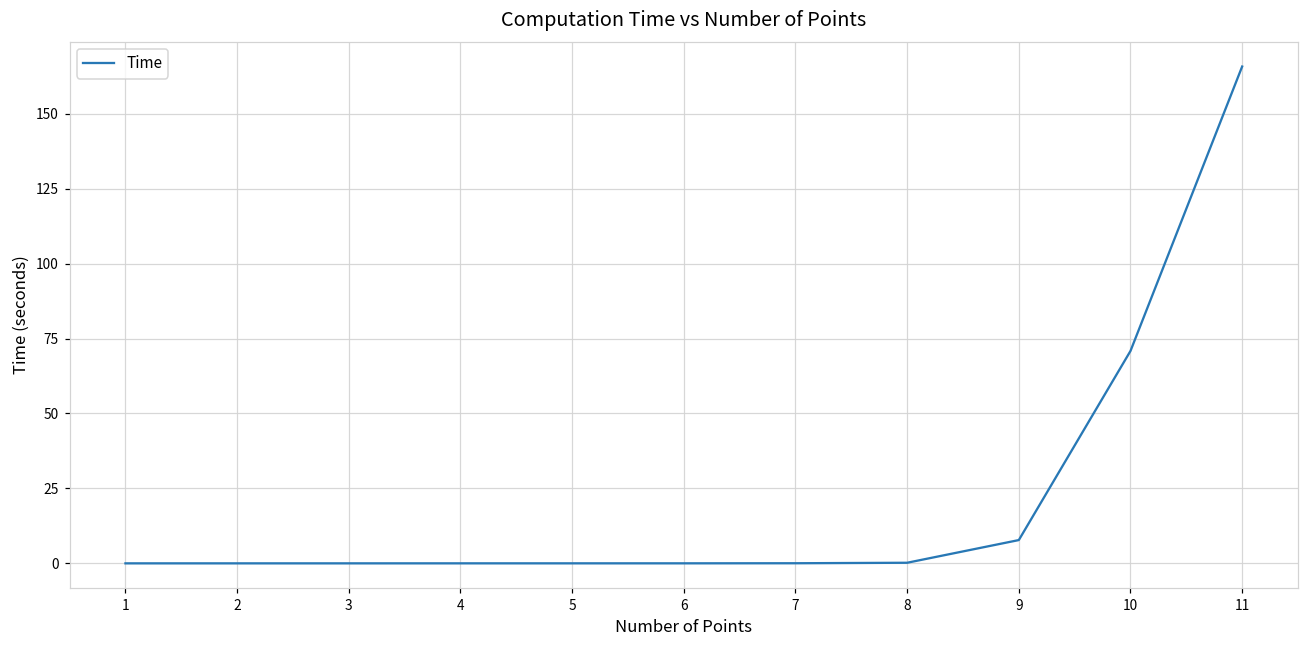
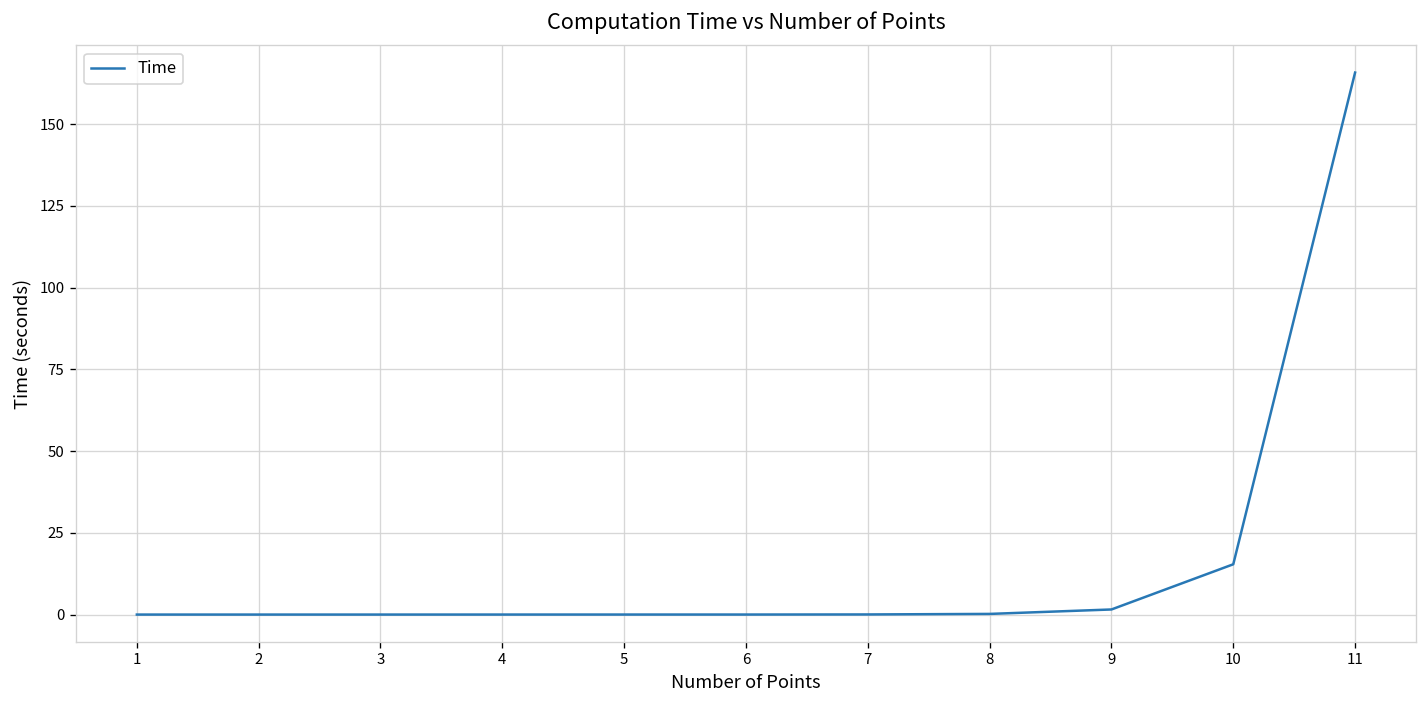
  {
    "1": 0,
    "2": 0,
    "3": 0,
    "4": 0,
    "5": 0,
    "6": 0,
    "7": 0,
    "8": 0,
-   "9": 8,
-   "10": 71,
+   "9": 2,
+   "10": 15,
    "11": 166
  }
